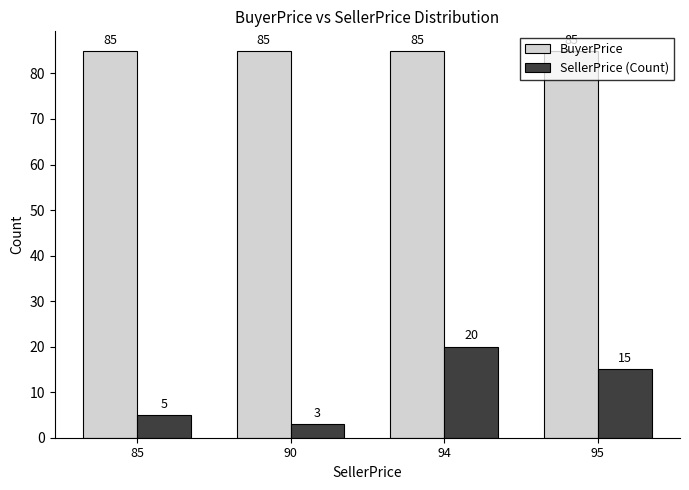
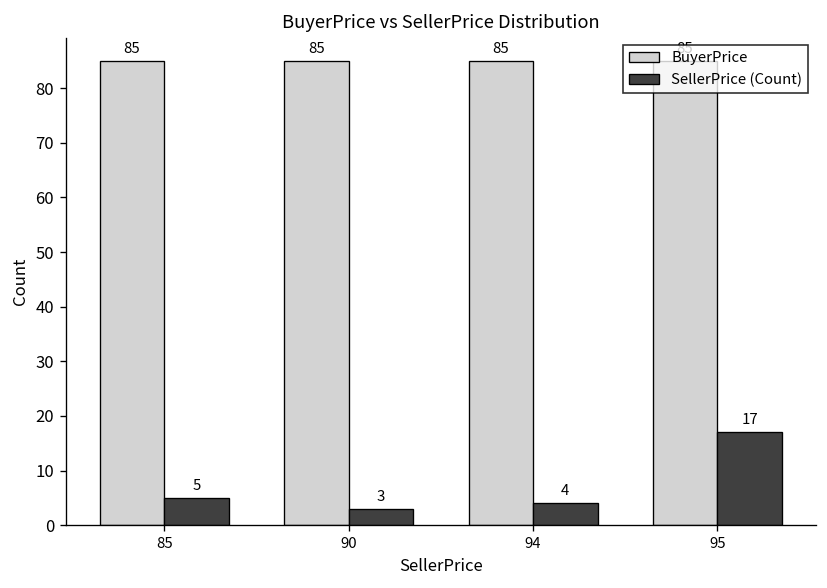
  {
    "BuyerPrice": {
      "85": 85,
      "90": 85,
      "94": 85
    },
    "SellerPrice (Count)": {
      "85": 5,
      "90": 3,
-     "94": 20,
-     "95": 15
+     "94": 4,
+     "95": 17
    }
  }
